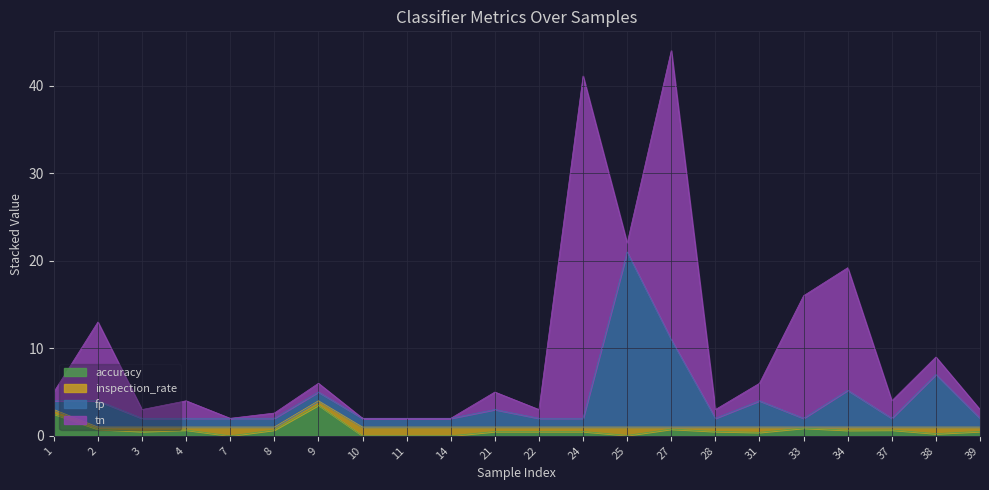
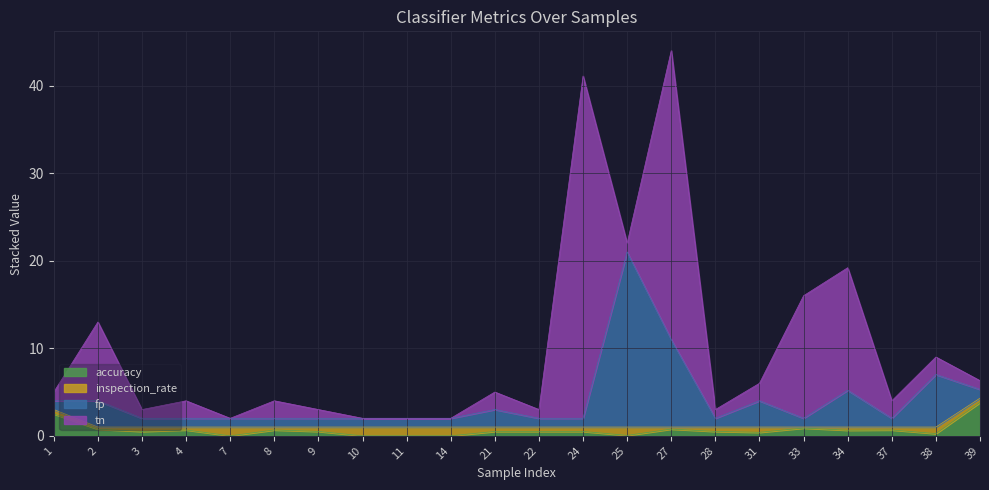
  {
    "accuracy": {
      "1": 3,
      "3": 1,
      "4": 1,
      "7": 0,
      "8": 1,
-     "9": 4,
+     "9": 1,
      "10": 0,
      "11": 0,
      "14": 0,
      "21": 1,
      "22": 1,
      "24": 1,
      "25": 0,
      "28": 1,
      "31": 0,
      "34": 1,
      "37": 1,
      "38": 0,
-     "39": 1
+     "39": 4
    },
    "inspection_rate": {
      "1": 1,
      "4": 0,
      "7": 1,
      "8": 0,
      "9": 1,
      "10": 1,
      "11": 1,
      "14": 1,
      "21": 1,
      "22": 1,
      "24": 1,
      "25": 1,
      "28": 1,
      "31": 1,
      "34": 0,
      "37": 0,
      "38": 1,
      "39": 1
    },
    "fp": {
      "1": 1,
      "4": 1,
      "8": 1,
      "9": 1,
      "21": 2,
      "22": 1,
      "24": 1,
      "25": 20,
      "27": 10,
      "28": 1,
      "31": 3,
      "33": 1,
      "34": 4,
      "37": 1,
      "38": 6,
      "39": 1
    },
    "tn": {
      "1": 1,
      "2": 9,
      "4": 2,
-     "8": 1,
+     "8": 2,
      "9": 1,
      "21": 2,
      "22": 1,
      "24": 39,
      "25": 1,
      "27": 33,
      "28": 1,
      "31": 2,
      "33": 14,
      "34": 14,
      "37": 2,
      "38": 2,
      "39": 1
    }
  }
